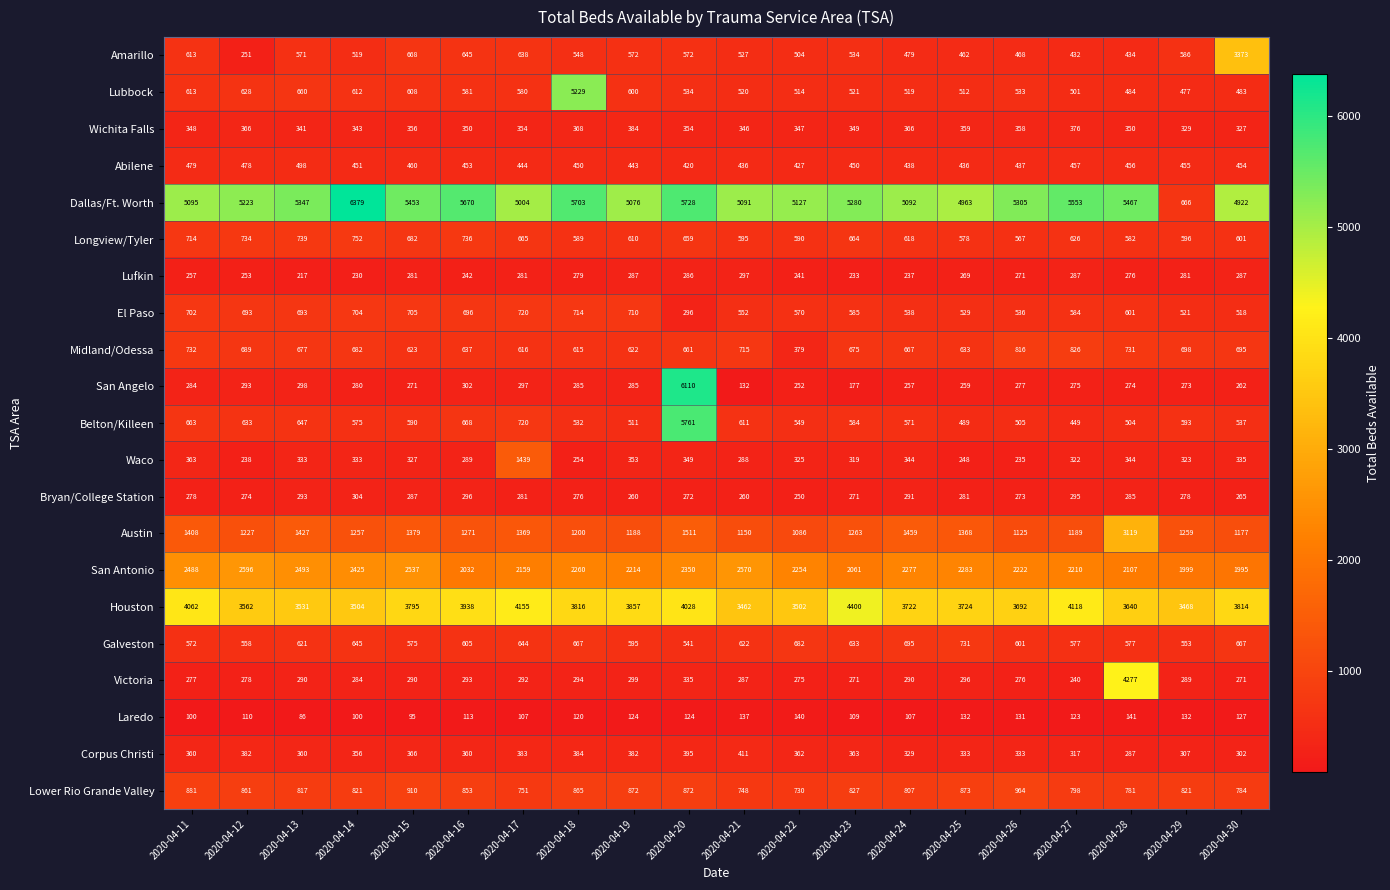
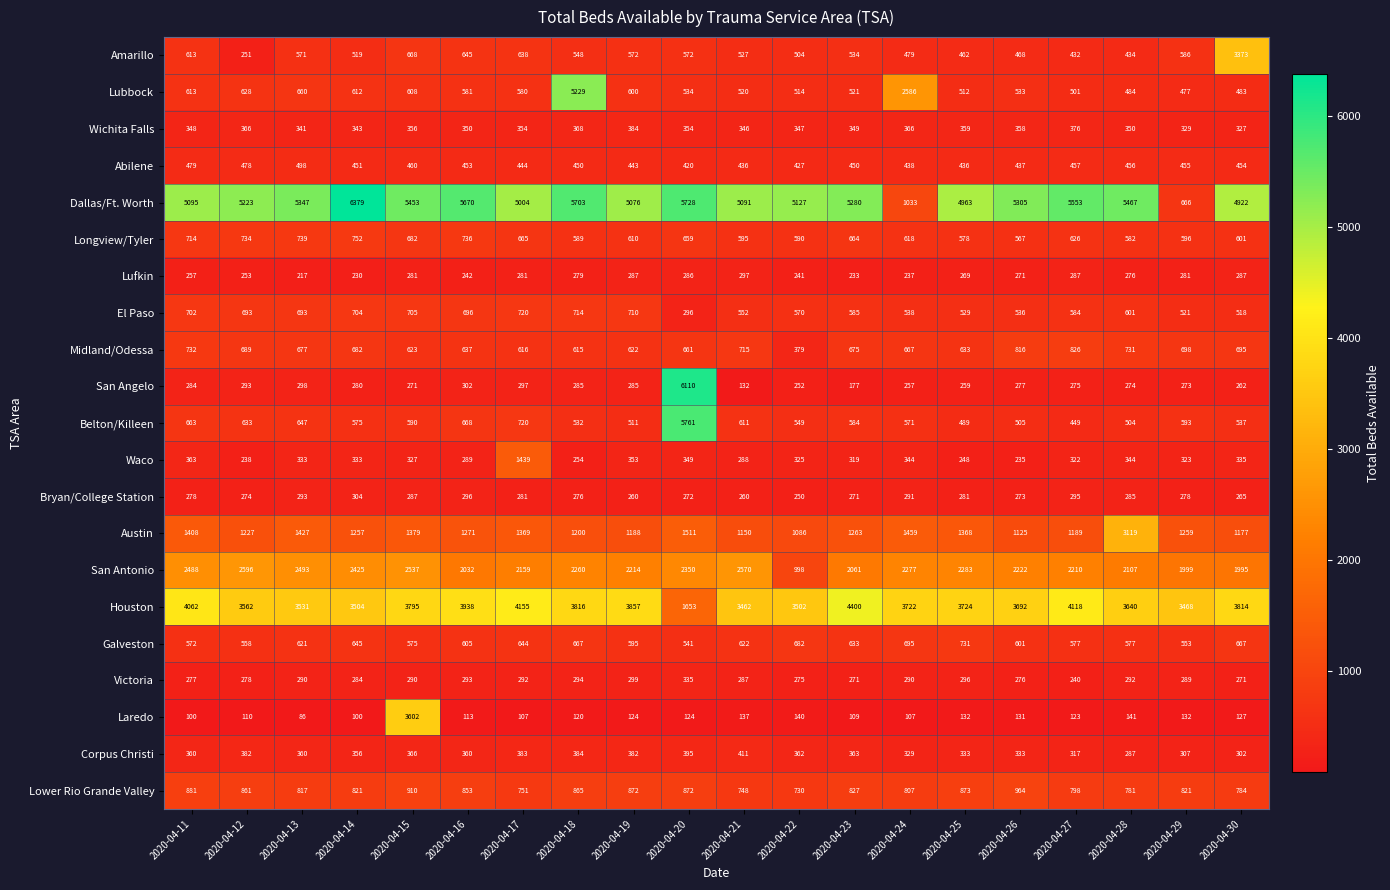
  {
    "Lubbock": {
      "2020-04-11": 613,
      "2020-04-12": 628,
      "2020-04-13": 660,
      "2020-04-14": 612,
      "2020-04-15": 608,
      "2020-04-16": 581,
      "2020-04-17": 580,
      "2020-04-18": 5229,
      "2020-04-19": 600,
      "2020-04-20": 534,
      "2020-04-21": 520,
      "2020-04-22": 514,
      "2020-04-23": 521,
-     "2020-04-24": 519,
+     "2020-04-24": 2586,
      "2020-04-25": 512,
      "2020-04-26": 533,
      "2020-04-27": 501,
      "2020-04-28": 484,
      "2020-04-29": 477,
      "2020-04-30": 483
    },
    "Dallas/Ft. Worth": {
      "2020-04-11": 5095,
      "2020-04-12": 5223,
      "2020-04-13": 5347,
      "2020-04-14": 6379,
      "2020-04-15": 5453,
      "2020-04-16": 5670,
      "2020-04-17": 5004,
      "2020-04-18": 5703,
      "2020-04-19": 5076,
      "2020-04-20": 5728,
      "2020-04-21": 5091,
      "2020-04-22": 5127,
      "2020-04-23": 5280,
-     "2020-04-24": 5092,
+     "2020-04-24": 1033,
      "2020-04-25": 4963,
      "2020-04-26": 5305,
      "2020-04-27": 5553,
      "2020-04-28": 5467,
      "2020-04-29": 666,
      "2020-04-30": 4922
    },
    "San Antonio": {
      "2020-04-11": 2488,
      "2020-04-12": 2596,
      "2020-04-13": 2493,
      "2020-04-14": 2425,
      "2020-04-15": 2537,
      "2020-04-16": 2032,
      "2020-04-17": 2159,
      "2020-04-18": 2260,
      "2020-04-19": 2214,
      "2020-04-20": 2350,
      "2020-04-21": 2570,
-     "2020-04-22": 2254,
+     "2020-04-22": 998,
      "2020-04-23": 2061,
      "2020-04-24": 2277,
      "2020-04-25": 2283,
      "2020-04-26": 2222,
      "2020-04-27": 2210,
      "2020-04-28": 2107,
      "2020-04-29": 1999,
      "2020-04-30": 1995
    },
    "Houston": {
      "2020-04-11": 4062,
      "2020-04-12": 3562,
      "2020-04-13": 3531,
      "2020-04-14": 3504,
      "2020-04-15": 3795,
      "2020-04-16": 3938,
      "2020-04-17": 4155,
      "2020-04-18": 3816,
      "2020-04-19": 3857,
-     "2020-04-20": 4028,
+     "2020-04-20": 1653,
      "2020-04-21": 3462,
      "2020-04-22": 3502,
      "2020-04-23": 4400,
      "2020-04-24": 3722,
      "2020-04-25": 3724,
      "2020-04-26": 3692,
      "2020-04-27": 4118,
      "2020-04-28": 3640,
      "2020-04-29": 3468,
      "2020-04-30": 3814
    },
    "Victoria": {
      "2020-04-11": 277,
      "2020-04-12": 278,
      "2020-04-13": 290,
      "2020-04-14": 284,
      "2020-04-15": 290,
      "2020-04-16": 293,
      "2020-04-17": 292,
      "2020-04-18": 294,
      "2020-04-19": 299,
      "2020-04-20": 335,
      "2020-04-21": 287,
      "2020-04-22": 275,
      "2020-04-23": 271,
      "2020-04-24": 290,
      "2020-04-25": 296,
      "2020-04-26": 276,
      "2020-04-27": 240,
-     "2020-04-28": 4277,
+     "2020-04-28": 292,
      "2020-04-29": 289,
      "2020-04-30": 271
    },
    "Laredo": {
      "2020-04-11": 100,
      "2020-04-12": 110,
      "2020-04-13": 86,
      "2020-04-14": 100,
-     "2020-04-15": 95,
+     "2020-04-15": 3602,
      "2020-04-16": 113,
      "2020-04-17": 107,
      "2020-04-18": 120,
      "2020-04-19": 124,
      "2020-04-20": 124,
      "2020-04-21": 137,
      "2020-04-22": 140,
      "2020-04-23": 109,
      "2020-04-24": 107,
      "2020-04-25": 132,
      "2020-04-26": 131,
      "2020-04-27": 123,
      "2020-04-28": 141,
      "2020-04-29": 132,
      "2020-04-30": 127
    }
  }
